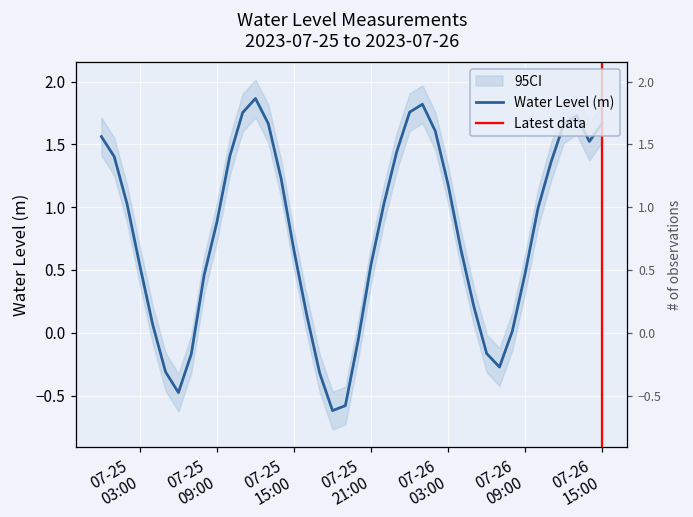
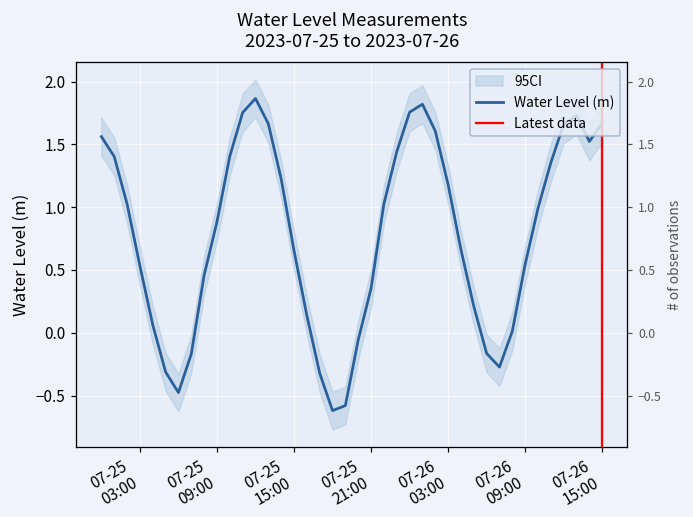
  {
    "Water Level (m)": {
      "07-25 03:00": 0.53,
      "07-25 09:00": 0.88,
      "07-25 15:00": 0.65,
-     "07-25 21:00": 0.55,
+     "07-25 21:00": 0.35,
      "07-26 03:00": 1.18,
-     "07-26 09:00": 0.47
+     "07-26 09:00": 0.55
    }
  }
